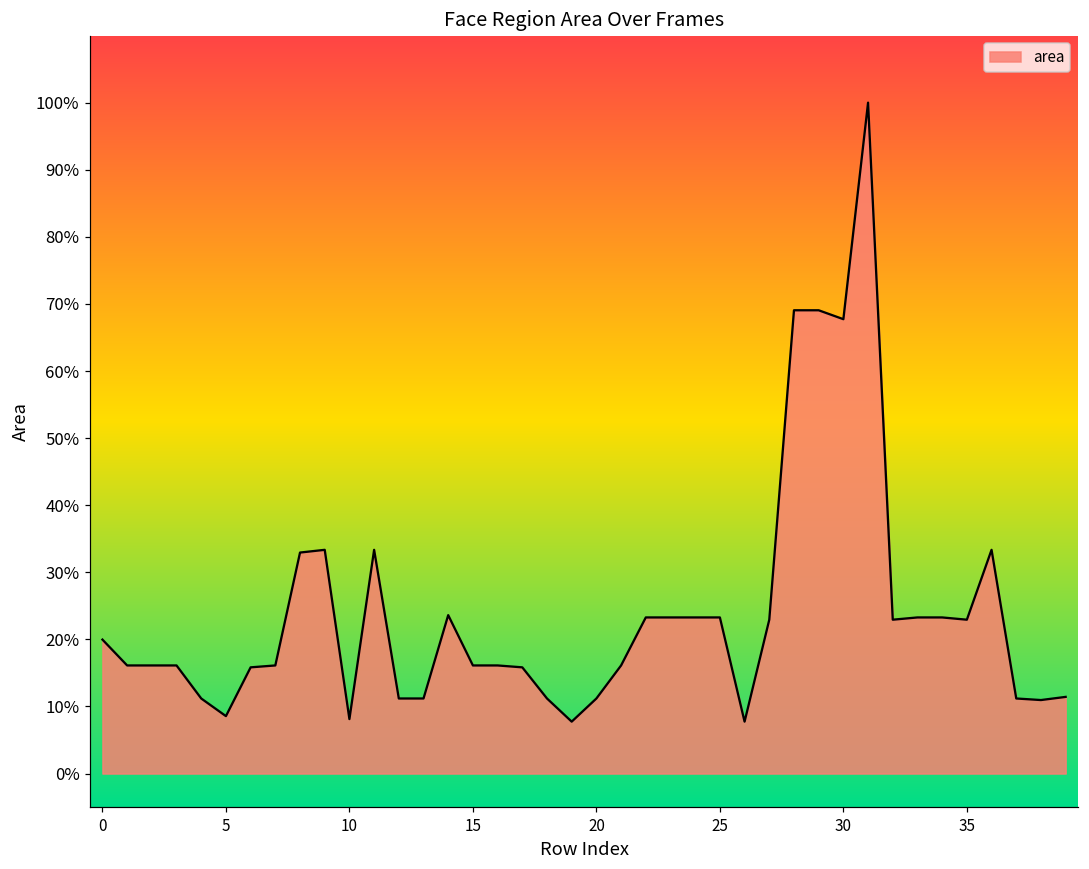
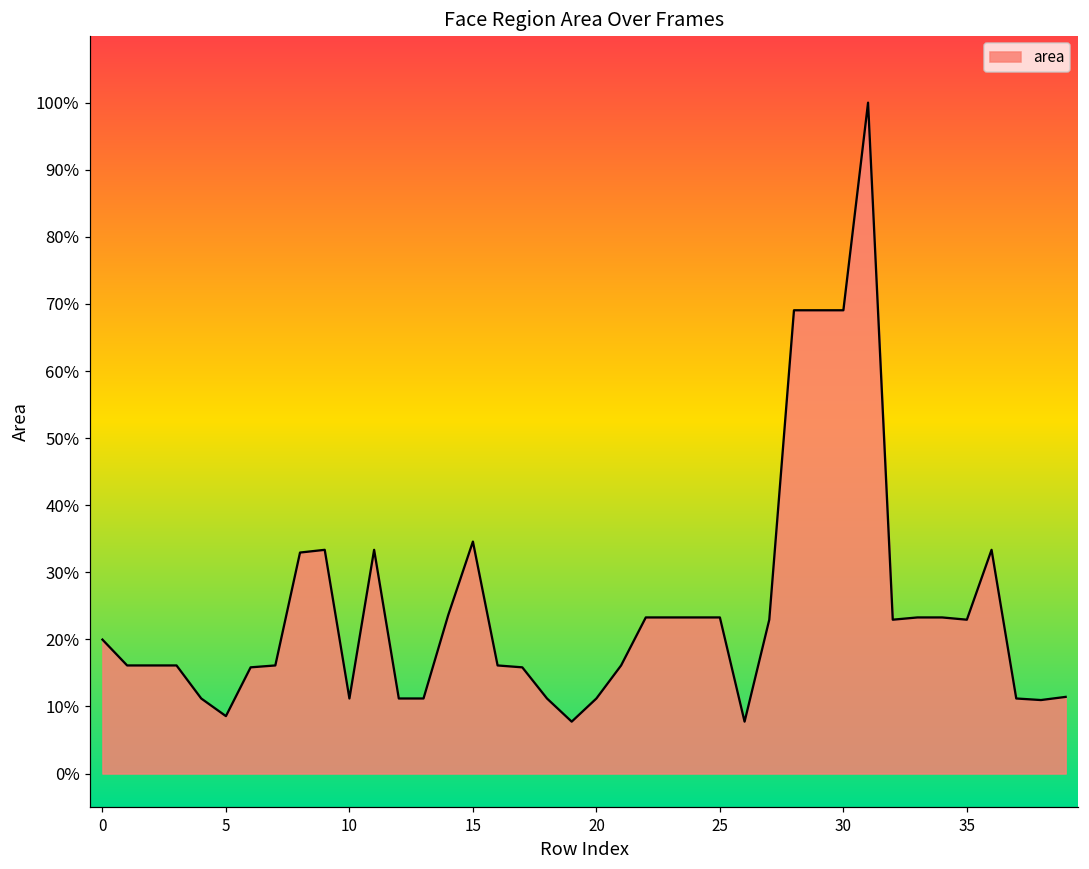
  {
    "0": "20%",
    "5": "9%",
-   "10": "8%",
-   "15": "16%",
+   "10": "11%",
+   "15": "35%",
    "20": "11%",
    "25": "23%",
-   "30": "68%",
+   "30": "69%",
    "35": "23%"
  }
